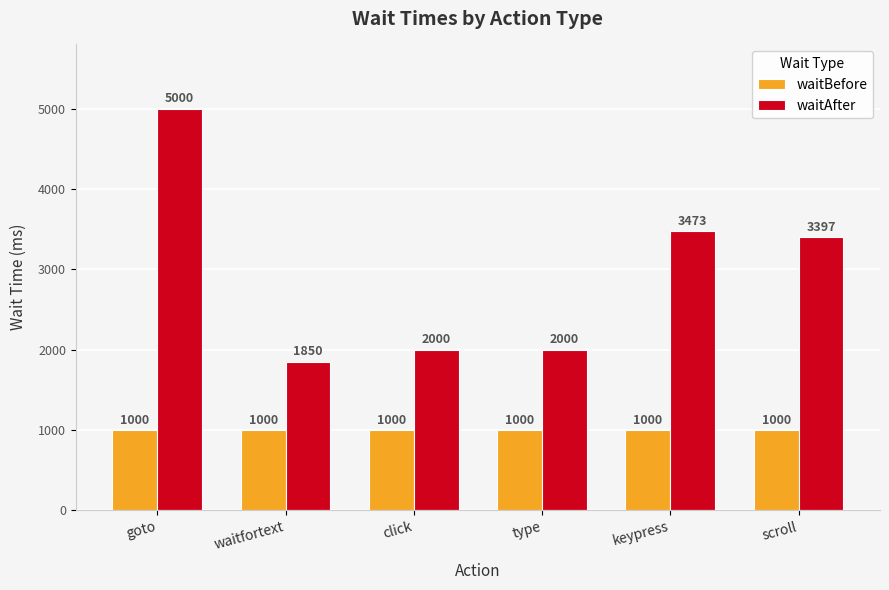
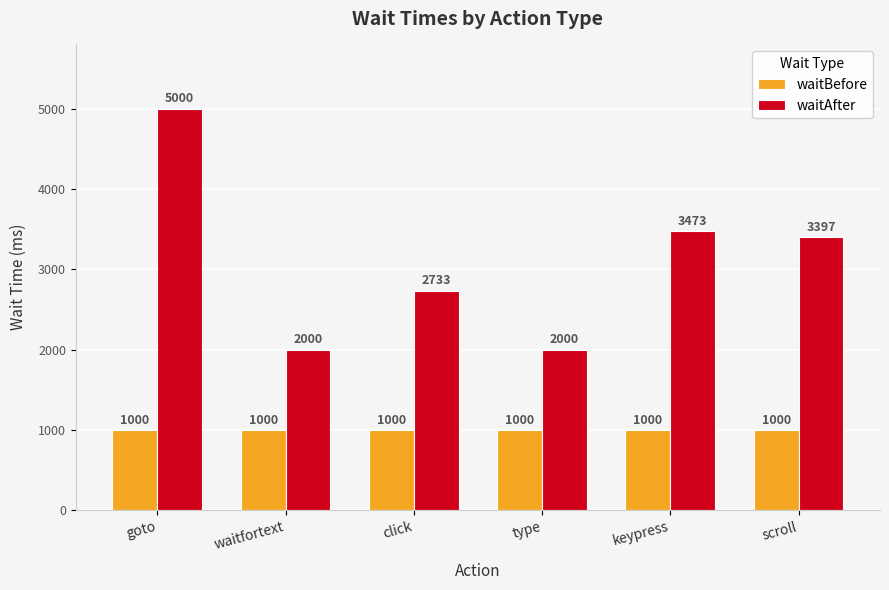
  {
    "waitBefore": {
      "goto": 1000,
      "waitfortext": 1000,
      "click": 1000,
      "type": 1000,
      "keypress": 1000,
      "scroll": 1000
    },
    "waitAfter": {
      "goto": 5000,
-     "waitfortext": 1850,
-     "click": 2000,
+     "waitfortext": 2000,
+     "click": 2733,
      "type": 2000,
      "keypress": 3473,
      "scroll": 3397
    }
  }
